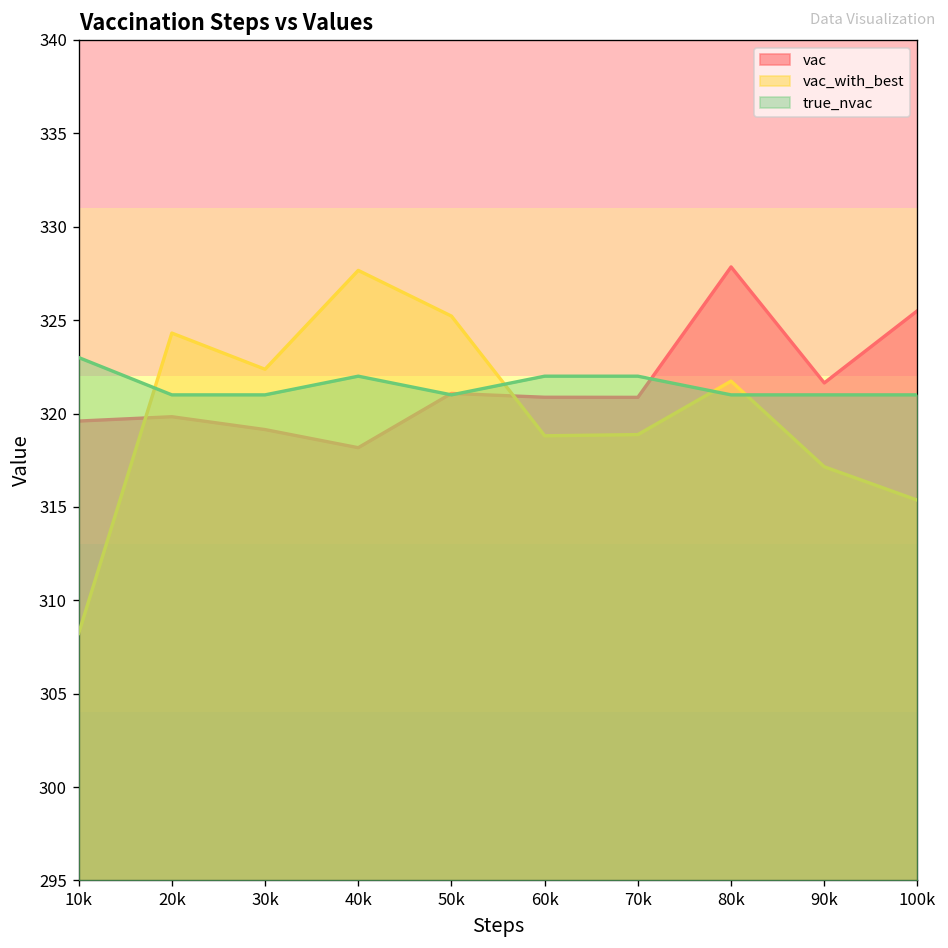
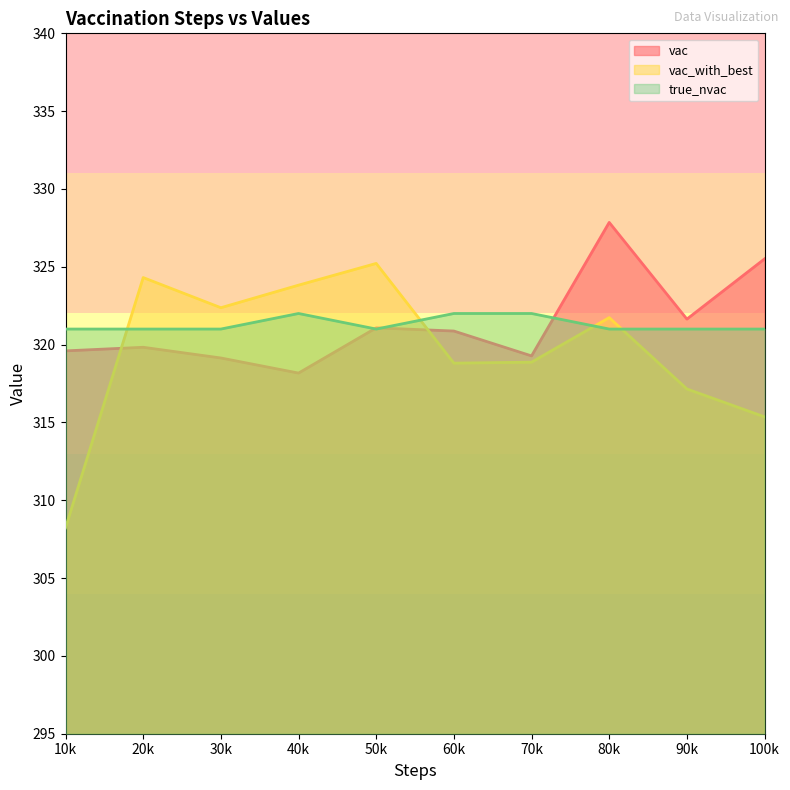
  {
    "vac": {
      "10k": 319.6,
      "20k": 319.8,
      "30k": 319.1,
      "40k": 318.2,
      "60k": 320.9,
-     "70k": 320.9,
+     "70k": 319.3,
      "80k": 327.9,
      "90k": 321.6,
      "100k": 325.5
    },
    "vac_with_best": {
      "10k": 308.2,
      "20k": 324.3,
      "30k": 322.4,
-     "40k": 327.7,
+     "40k": 323.8,
      "50k": 325.2,
      "60k": 318.8,
      "70k": 318.9,
      "80k": 321.7,
      "90k": 317.2,
      "100k": 315.4
    },
    "true_nvac": {
-     "10k": 323,
+     "10k": 321,
      "20k": 321,
      "30k": 321,
      "40k": 322,
      "60k": 322,
      "70k": 322,
      "80k": 321,
      "90k": 321,
      "100k": 321
    }
  }
